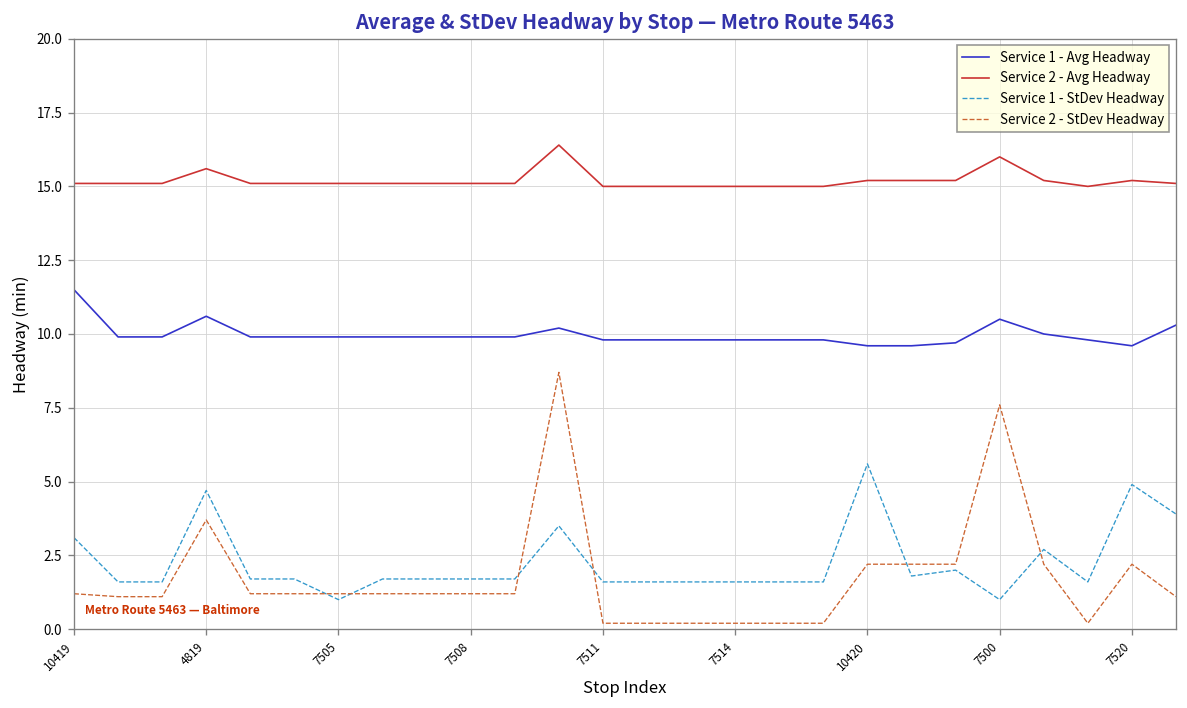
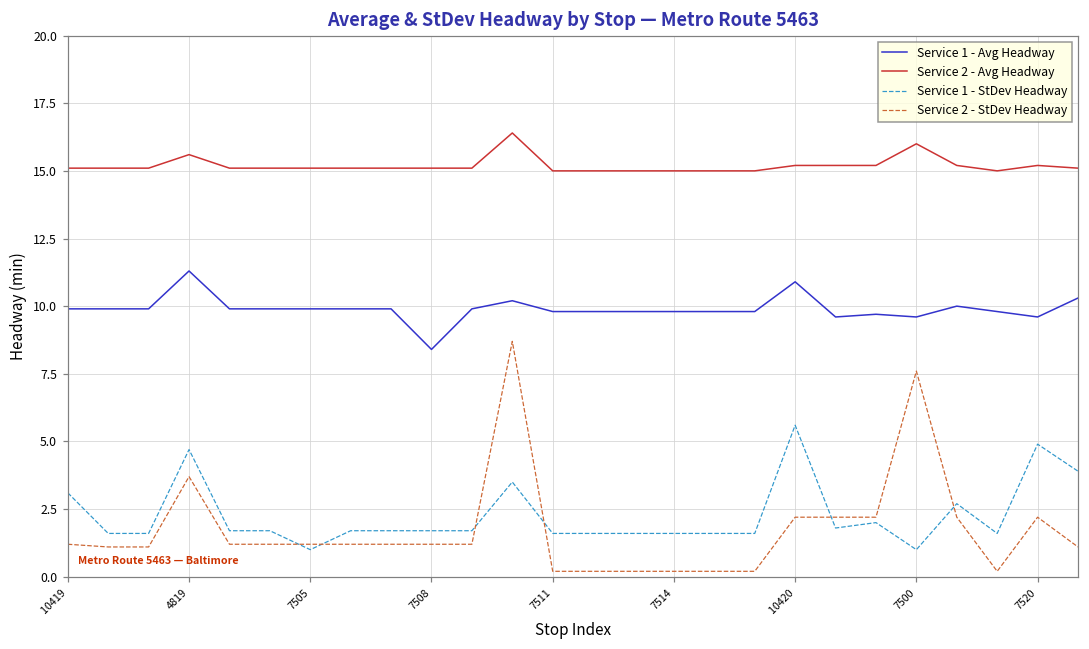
  {
    "Service 1 - Avg Headway": {
-     "10419": 11.5,
-     "4819": 10.6,
+     "10419": 9.9,
+     "4819": 11.3,
      "7505": 9.9,
-     "7508": 9.9,
+     "7508": 8.4,
      "7511": 9.8,
      "7514": 9.8,
-     "10420": 9.6,
-     "7500": 10.5,
+     "10420": 10.9,
+     "7500": 9.6,
      "7520": 9.6
    },
    "Service 1 - StDev Headway": {
      "10419": 3.1,
      "4819": 4.7,
      "7505": 1.0,
      "7508": 1.7,
      "7511": 1.6,
      "7514": 1.6,
      "10420": 5.6,
      "7500": 1.0,
      "7520": 4.9
    }
  }
